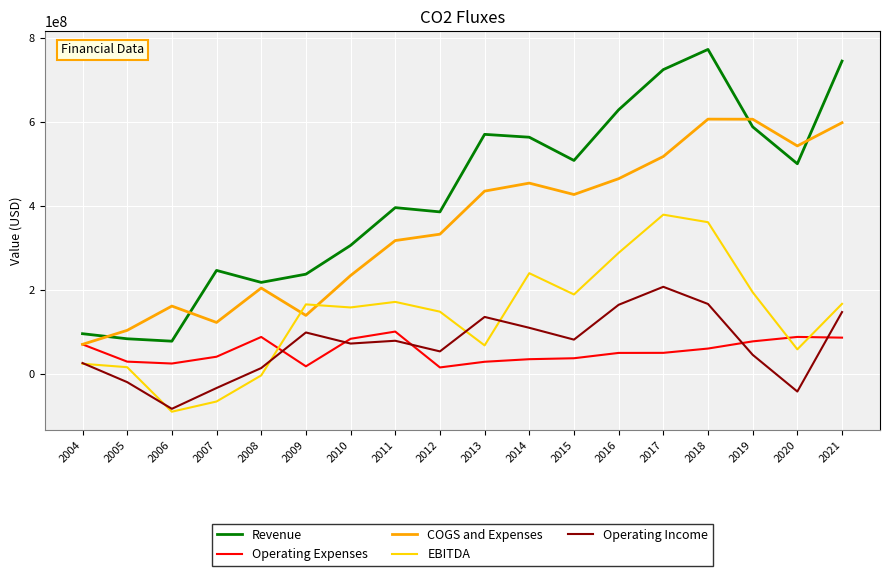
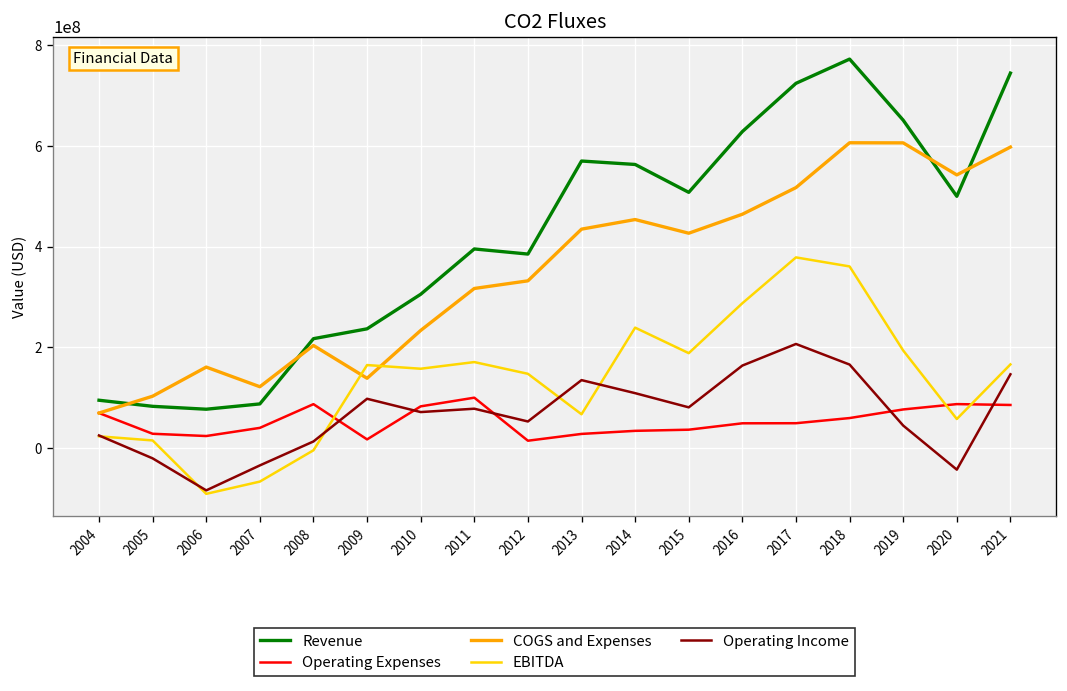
  {
    "Revenue": {
      "2004": 100000000,
      "2005": 80000000,
      "2006": 80000000,
-     "2007": 250000000,
+     "2007": 90000000,
      "2008": 220000000,
      "2009": 240000000,
      "2010": 310000000,
      "2011": 400000000,
      "2012": 390000000,
      "2013": 570000000,
      "2014": 560000000,
      "2015": 510000000,
      "2016": 630000000,
      "2017": 720000000,
      "2018": 770000000,
-     "2019": 590000000,
+     "2019": 650000000,
      "2020": 500000000,
      "2021": 740000000
    },
    "Operating Expenses": {
      "2005": 30000000,
      "2006": 20000000,
      "2007": 40000000,
      "2008": 90000000,
      "2009": 20000000,
      "2010": 80000000,
      "2011": 100000000,
      "2012": 10000000,
      "2013": 30000000,
      "2014": 30000000,
      "2015": 40000000,
      "2016": 50000000,
      "2017": 50000000,
      "2018": 60000000,
      "2019": 80000000,
      "2020": 90000000,
      "2021": 90000000
    },
    "Operating Income": {
      "2005": -20000000,
      "2006": -80000000,
      "2007": -30000000,
      "2008": 10000000,
      "2009": 100000000,
      "2010": 70000000,
      "2011": 80000000,
      "2012": 50000000,
      "2013": 140000000,
      "2014": 110000000,
      "2015": 80000000,
      "2016": 160000000,
      "2017": 210000000,
      "2018": 170000000,
      "2019": 50000000,
      "2020": -40000000,
      "2021": 150000000
    }
  }
